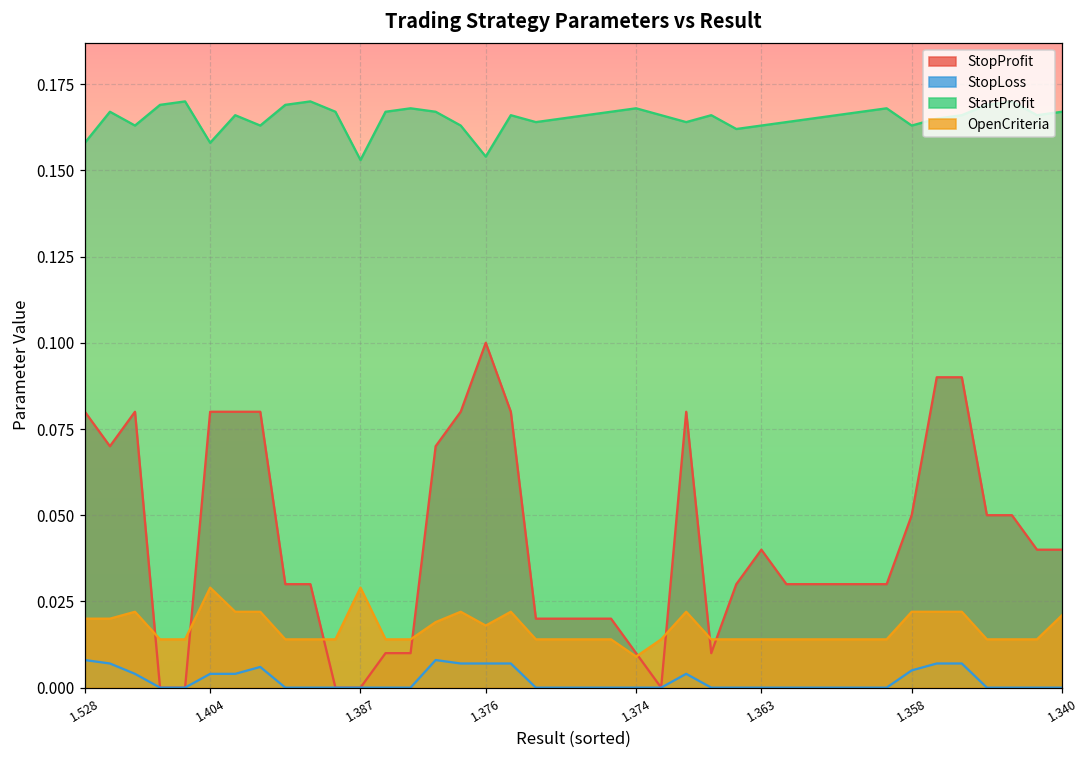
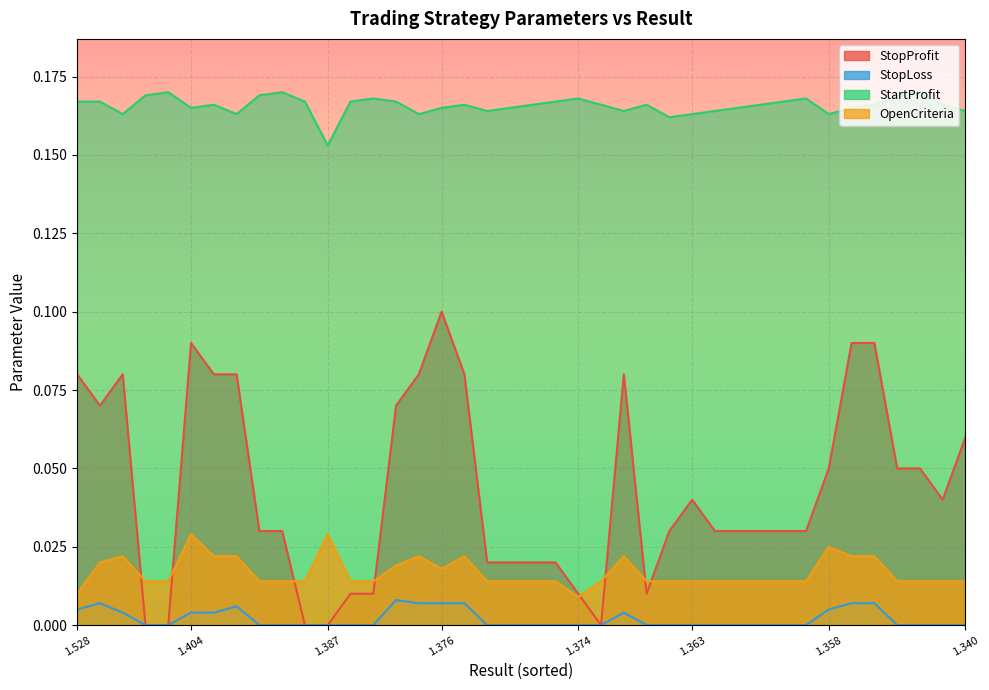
  {
    "StopProfit": {
      "1.528": 0.08,
-     "1.404": 0.08,
+     "1.404": 0.09,
      "1.376": 0.10,
      "1.374": 0.01,
      "1.363": 0.04,
      "1.358": 0.05,
-     "1.340": 0.04
+     "1.340": 0.06
    },
    "StopLoss": {
-     "1.528": 0.008,
+     "1.528": 0.005,
      "1.404": 0.004,
      "1.376": 0.007,
      "1.374": 0.000,
      "1.363": 0.000,
      "1.358": 0.005,
      "1.340": 0.000
    },
    "StartProfit": {
-     "1.528": 0.158,
-     "1.404": 0.158,
+     "1.528": 0.167,
+     "1.404": 0.165,
      "1.387": 0.153,
-     "1.376": 0.154,
+     "1.376": 0.165,
      "1.374": 0.168,
      "1.363": 0.163,
      "1.358": 0.163,
-     "1.340": 0.167
+     "1.340": 0.164
    },
    "OpenCriteria": {
-     "1.528": 0.02,
+     "1.528": 0.01,
      "1.404": 0.029,
      "1.387": 0.029,
      "1.376": 0.018,
      "1.374": 0.009,
      "1.363": 0.014,
-     "1.358": 0.022,
-     "1.340": 0.021
+     "1.358": 0.025,
+     "1.340": 0.014
    }
  }
